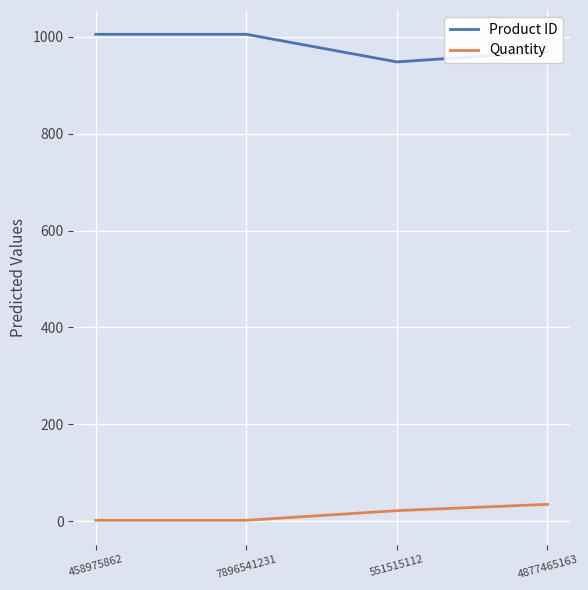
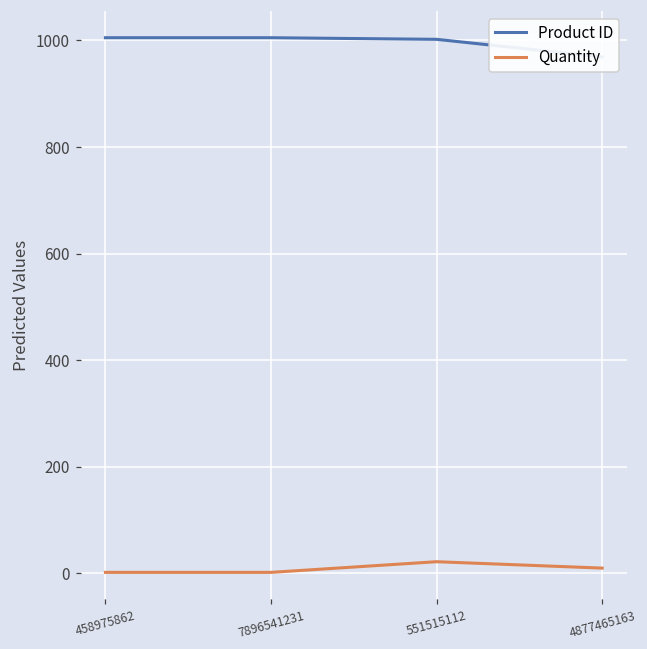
  {
    "Product ID": {
      "458975862": 1010,
      "7896541231": 1010,
-     "551515112": 950
+     "551515112": 1000
    },
    "Quantity": {
      "458975862": 0,
      "7896541231": 0,
      "551515112": 20,
-     "4877465163": 40
+     "4877465163": 10
    }
  }
